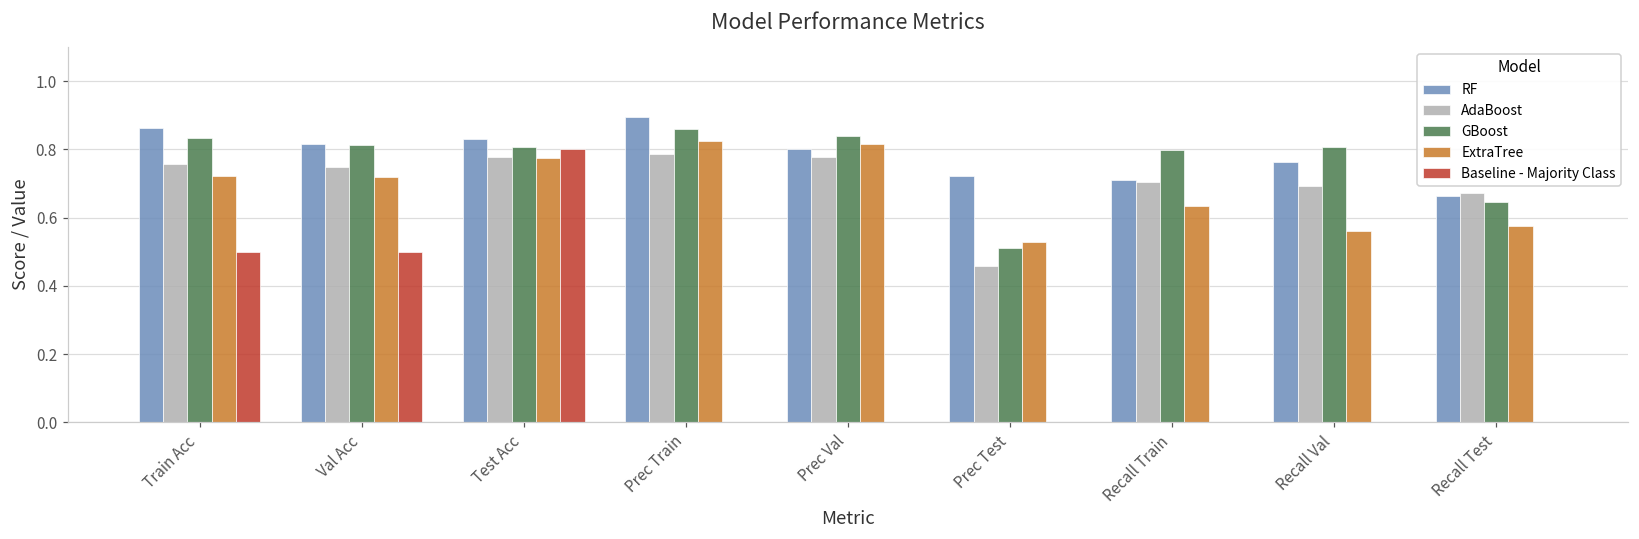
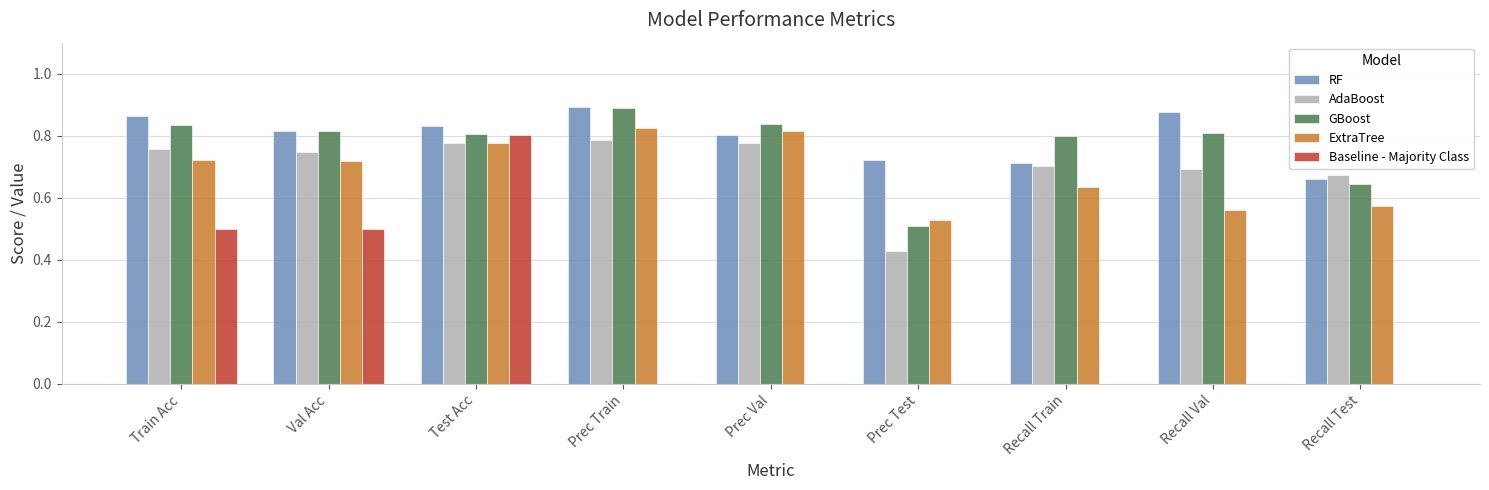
  {
    "RF": {
      "Train Acc": 0.86,
      "Val Acc": 0.82,
      "Test Acc": 0.83,
      "Prec Train": 0.89,
      "Prec Val": 0.80,
      "Prec Test": 0.72,
      "Recall Train": 0.71,
-     "Recall Val": 0.76,
+     "Recall Val": 0.88,
      "Recall Test": 0.66
    },
    "AdaBoost": {
      "Train Acc": 0.76,
      "Val Acc": 0.75,
      "Test Acc": 0.78,
      "Prec Train": 0.79,
      "Prec Val": 0.78,
-     "Prec Test": 0.46,
+     "Prec Test": 0.43,
      "Recall Train": 0.70,
      "Recall Val": 0.69,
      "Recall Test": 0.67
    },
    "GBoost": {
      "Train Acc": 0.83,
      "Val Acc": 0.81,
      "Test Acc": 0.81,
-     "Prec Train": 0.86,
+     "Prec Train": 0.89,
      "Prec Val": 0.84,
      "Prec Test": 0.51,
      "Recall Train": 0.80,
      "Recall Val": 0.81,
      "Recall Test": 0.65
    },
    "ExtraTree": {
      "Train Acc": 0.72,
      "Val Acc": 0.72,
      "Test Acc": 0.78,
      "Prec Train": 0.82,
      "Prec Val": 0.82,
      "Prec Test": 0.53,
      "Recall Train": 0.63,
      "Recall Val": 0.56,
      "Recall Test": 0.58
    },
    "Baseline - Majority Class": {
      "Train Acc": 0.50,
      "Val Acc": 0.50,
      "Test Acc": 0.80,
      "Prec Train": 0.00,
      "Prec Val": 0.00,
      "Prec Test": 0.00,
      "Recall Train": 0.00,
      "Recall Val": 0.00,
      "Recall Test": 0.00
    }
  }
